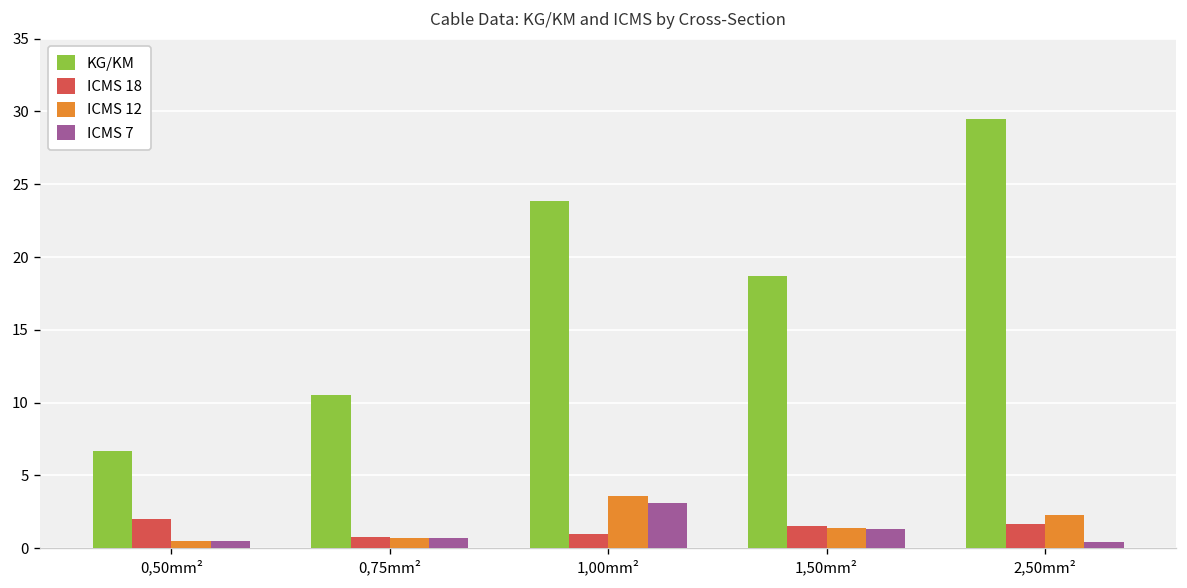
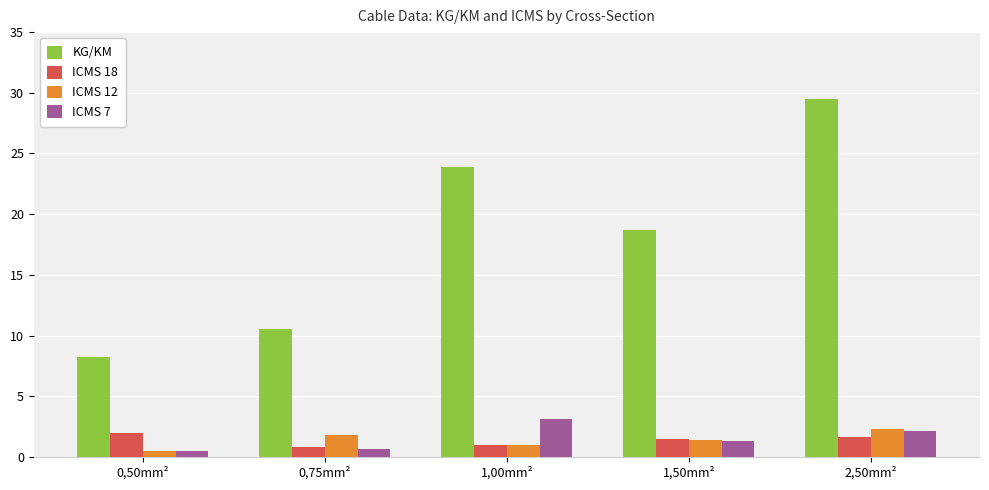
  {
    "KG/KM": {
-     "0,50mm²": 6.7,
+     "0,50mm²": 8.3,
      "0,75mm²": 10.5,
      "1,00mm²": 23.9,
      "1,50mm²": 18.7,
      "2,50mm²": 29.5
    },
    "ICMS 18": {
      "0,50mm²": 2.0,
      "0,75mm²": 0.8,
      "1,00mm²": 1.0,
      "1,50mm²": 1.5,
      "2,50mm²": 1.7
    },
    "ICMS 12": {
      "0,50mm²": 0.5,
-     "0,75mm²": 0.7,
-     "1,00mm²": 3.6,
+     "0,75mm²": 1.8,
+     "1,00mm²": 0.9,
      "1,50mm²": 1.4,
      "2,50mm²": 2.3
    },
    "ICMS 7": {
      "0,50mm²": 0.5,
      "0,75mm²": 0.7,
      "1,00mm²": 3.1,
      "1,50mm²": 1.3,
-     "2,50mm²": 0.4
+     "2,50mm²": 2.2
    }
  }
